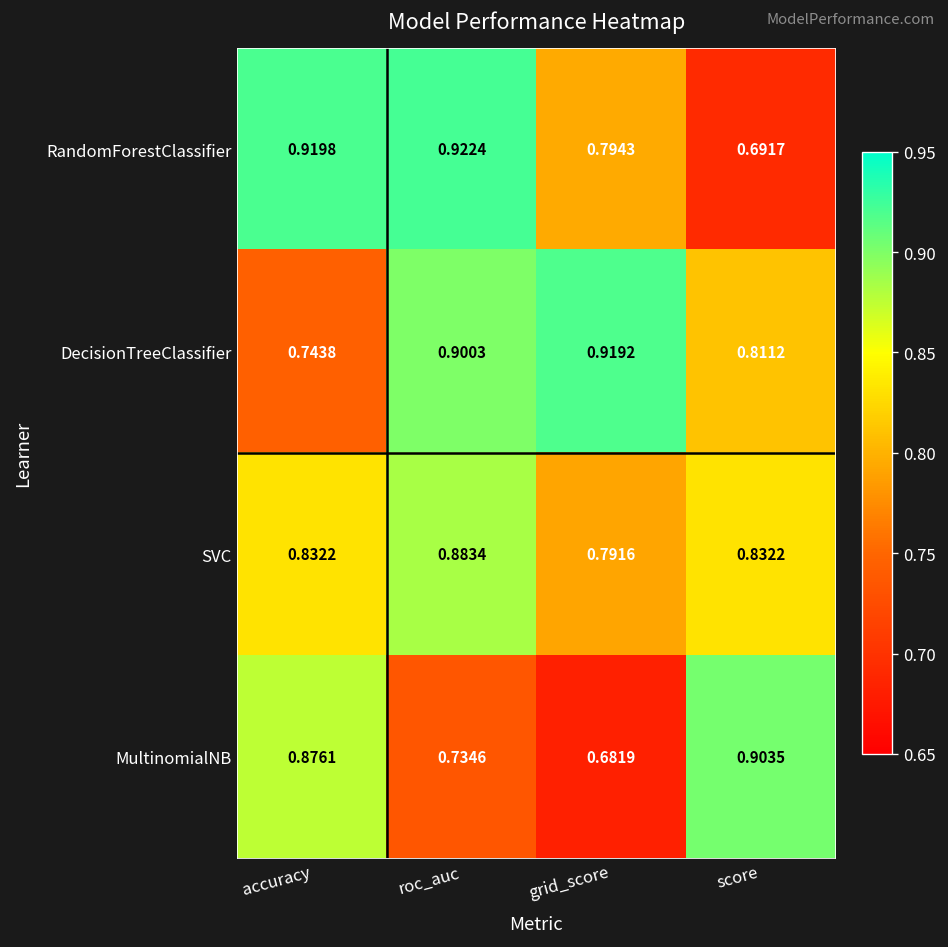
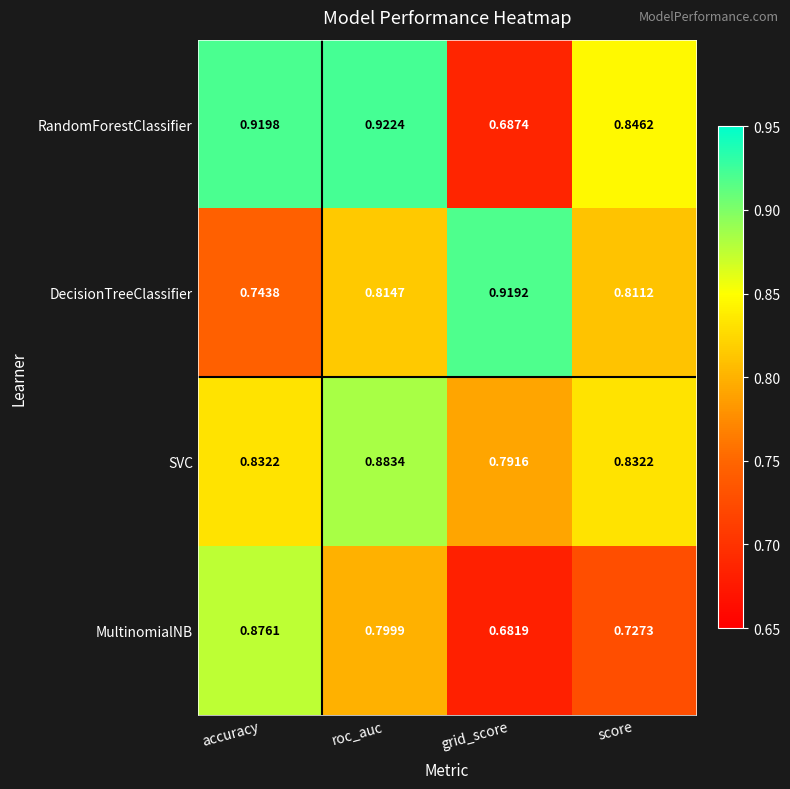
  {
    "RandomForestClassifier": {
      "accuracy": 0.9198,
      "roc_auc": 0.9224,
-     "grid_score": 0.7943,
-     "score": 0.6917
+     "grid_score": 0.6874,
+     "score": 0.8462
    },
    "DecisionTreeClassifier": {
      "accuracy": 0.7438,
-     "roc_auc": 0.9003,
+     "roc_auc": 0.8147,
      "grid_score": 0.9192,
      "score": 0.8112
    },
    "SVC": {
      "accuracy": 0.8322,
      "roc_auc": 0.8834,
      "grid_score": 0.7916,
      "score": 0.8322
    },
    "MultinomialNB": {
      "accuracy": 0.8761,
-     "roc_auc": 0.7346,
+     "roc_auc": 0.7999,
      "grid_score": 0.6819,
-     "score": 0.9035
+     "score": 0.7273
    }
  }
